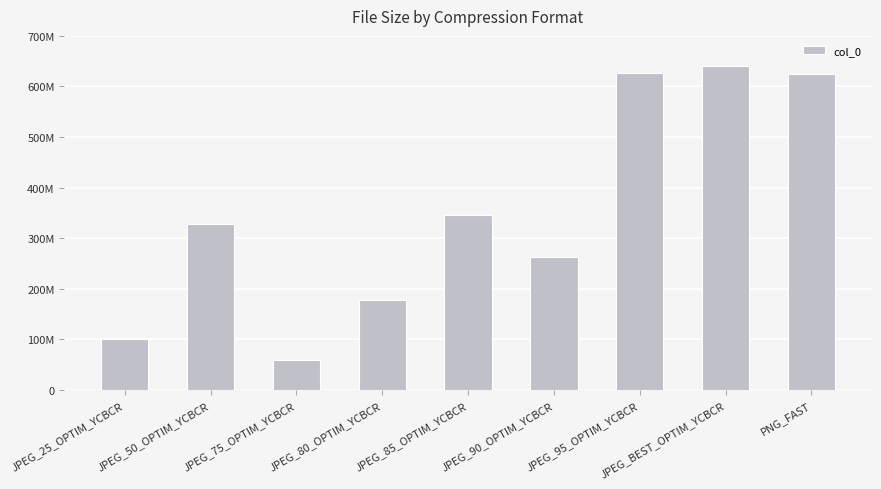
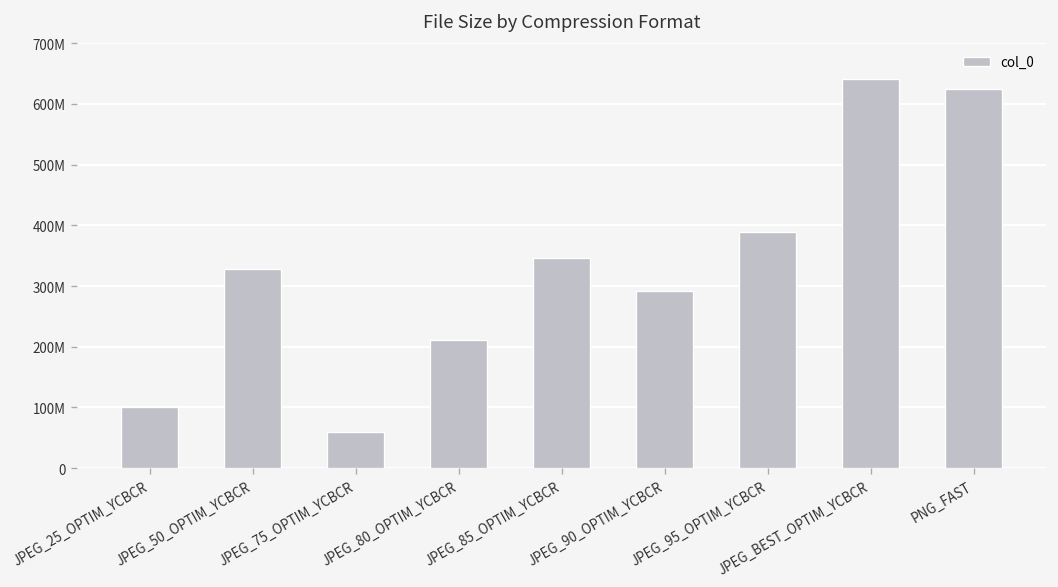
  {
    "JPEG_25_OPTIM_YCBCR": 100000000,
    "JPEG_50_OPTIM_YCBCR": 330000000,
    "JPEG_75_OPTIM_YCBCR": 60000000,
-   "JPEG_80_OPTIM_YCBCR": 180000000,
+   "JPEG_80_OPTIM_YCBCR": 210000000,
    "JPEG_85_OPTIM_YCBCR": 350000000,
-   "JPEG_90_OPTIM_YCBCR": 260000000,
-   "JPEG_95_OPTIM_YCBCR": 630000000,
+   "JPEG_90_OPTIM_YCBCR": 290000000,
+   "JPEG_95_OPTIM_YCBCR": 390000000,
    "JPEG_BEST_OPTIM_YCBCR": 640000000,
    "PNG_FAST": 630000000
  }
